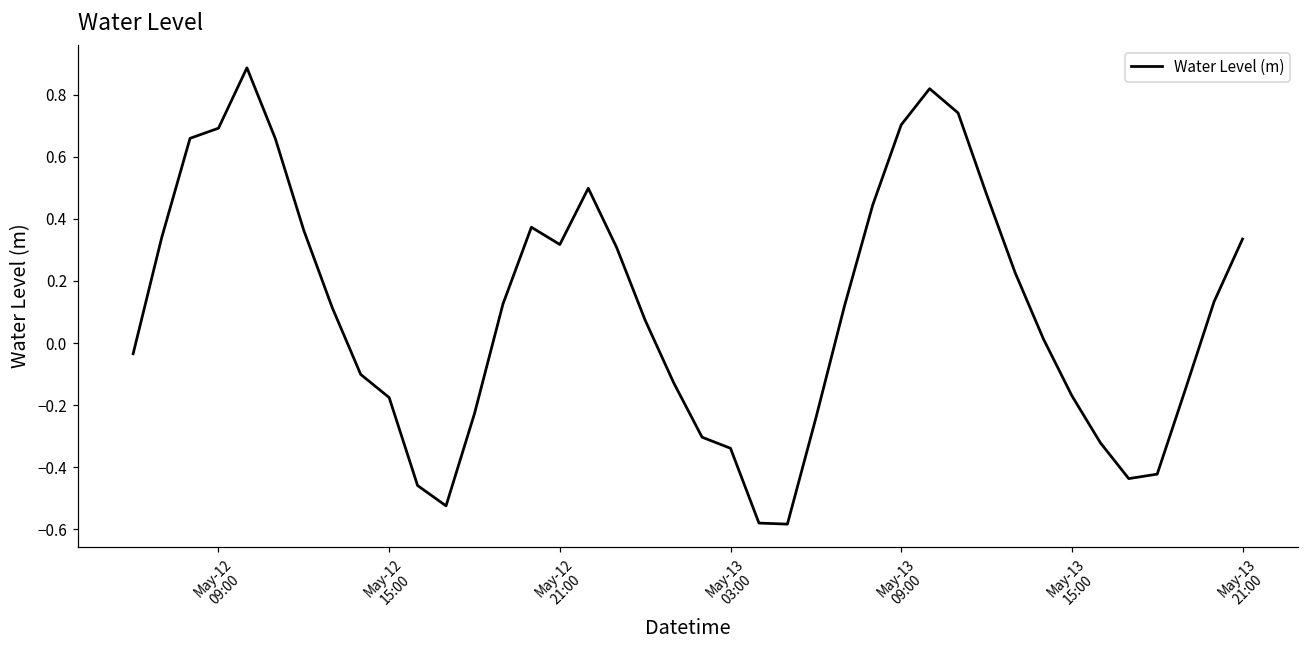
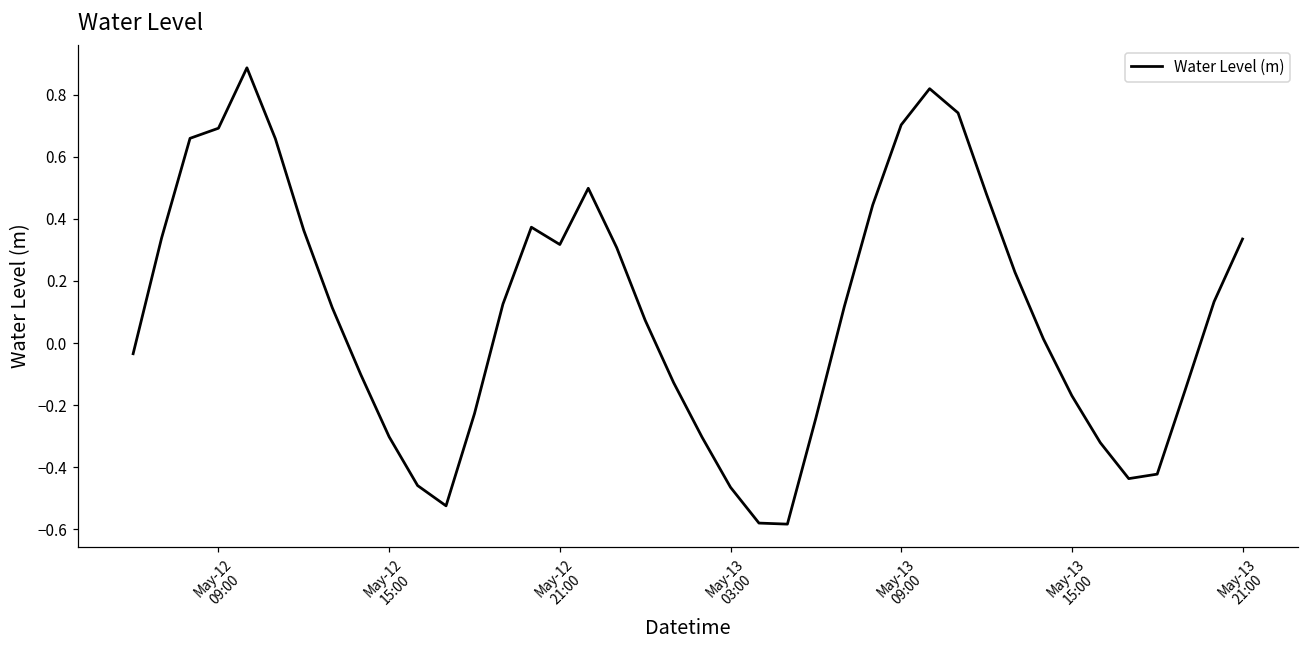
  {
    "May-12 09:00": 0.69,
-   "May-12 15:00": -0.18,
+   "May-12 15:00": -0.30,
    "May-12 21:00": 0.32,
-   "May-13 03:00": -0.34,
+   "May-13 03:00": -0.46,
    "May-13 09:00": 0.70,
    "May-13 15:00": -0.17,
    "May-13 21:00": 0.33
  }
